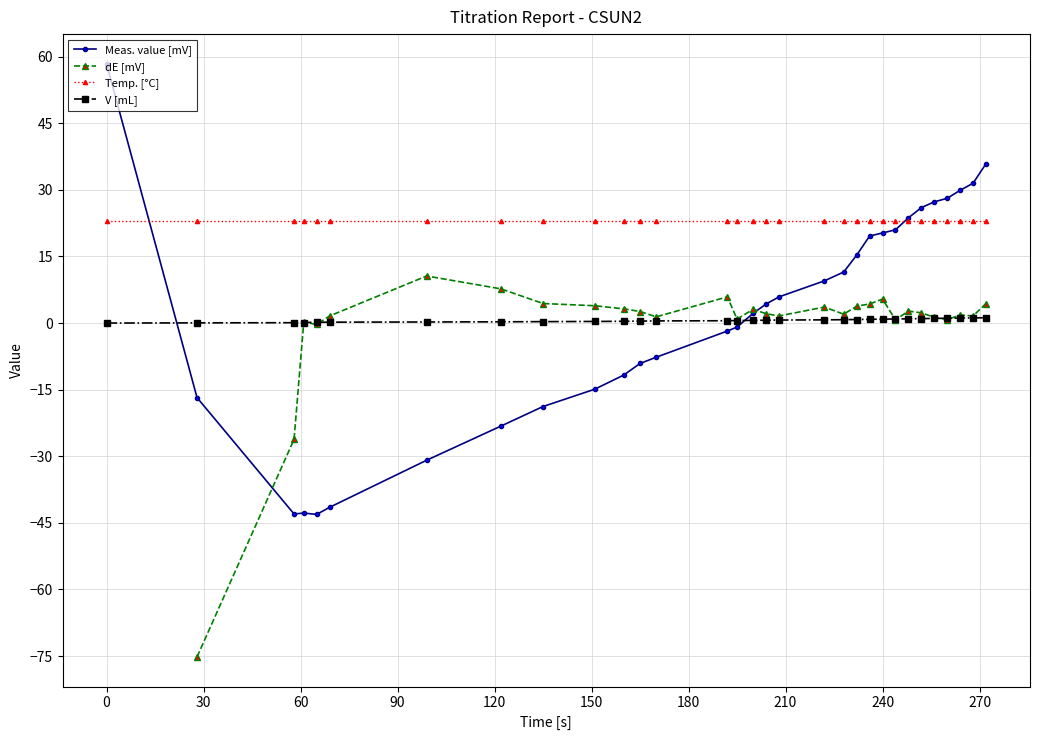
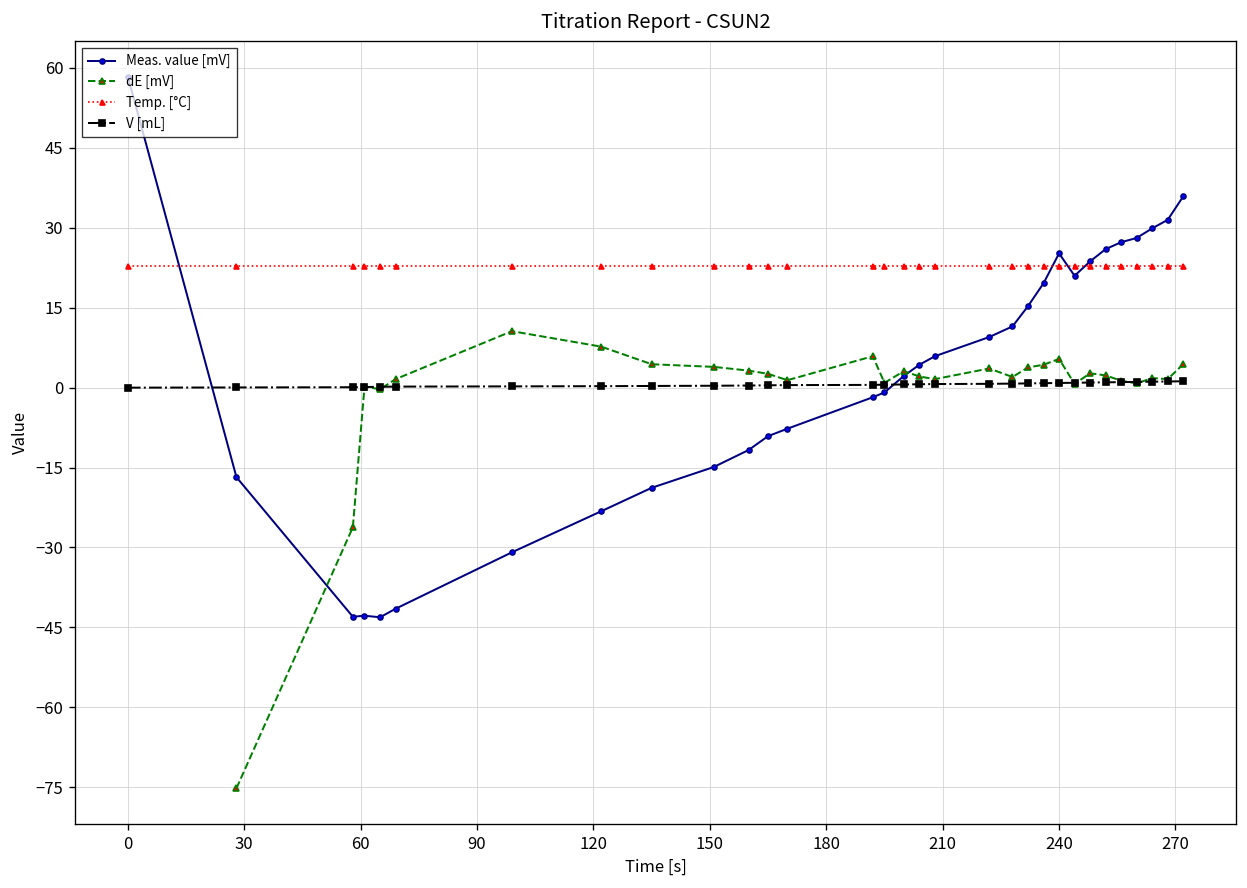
  {
    "Meas. value [mV]": {
-     "240": 20
+     "240": 25
    },
    "dE [mV]": {
      "240": 5
    },
    "Temp. [°C]": {
      "0": 23,
      "240": 23
    },
    "V [mL]": {
      "0": 0,
      "240": 1
    }
  }
